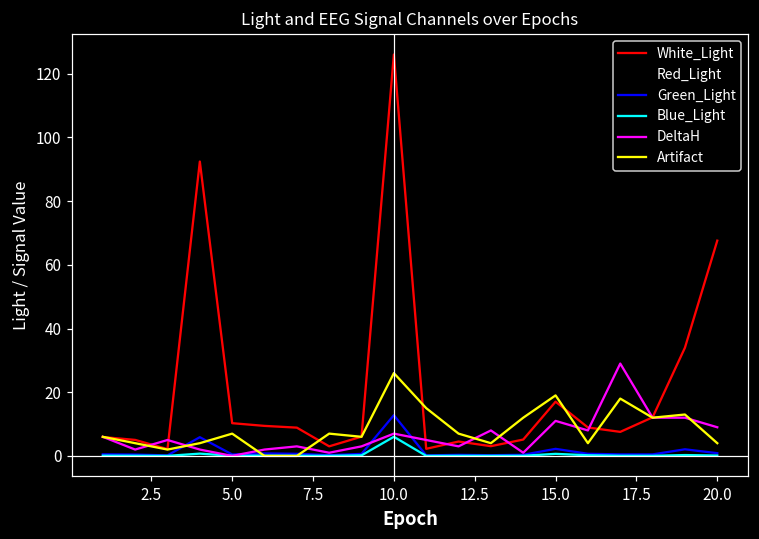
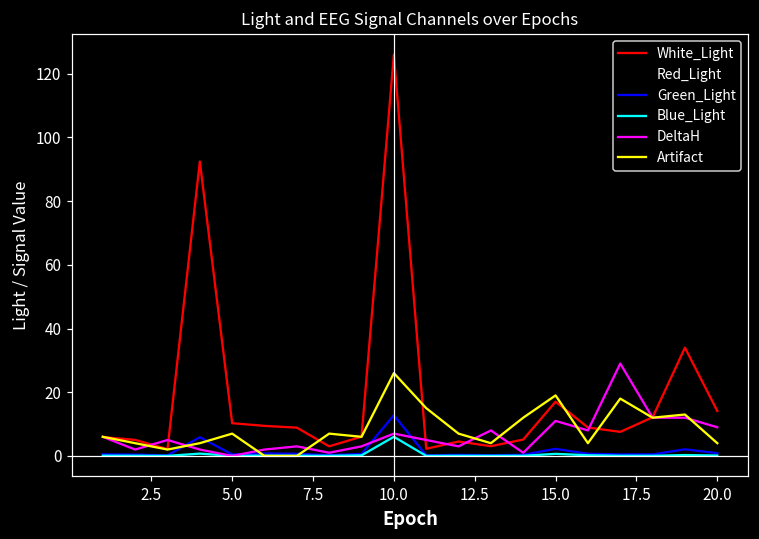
  {
    "White_Light": {
      "5.0": 10,
      "10.0": 126,
      "15.0": 17,
-     "20.0": 68
+     "20.0": 14
    },
    "Red_Light": {
      "10.0": 0,
      "20.0": 3
    },
    "Green_Light": {
      "10.0": 13,
      "15.0": 2
    },
    "Blue_Light": {
      "10.0": 6
    },
    "DeltaH": {
      "10.0": 7,
      "15.0": 11,
      "20.0": 9
    },
    "Artifact": {
      "5.0": 7,
      "10.0": 26,
      "15.0": 19,
      "20.0": 4
    }
  }
